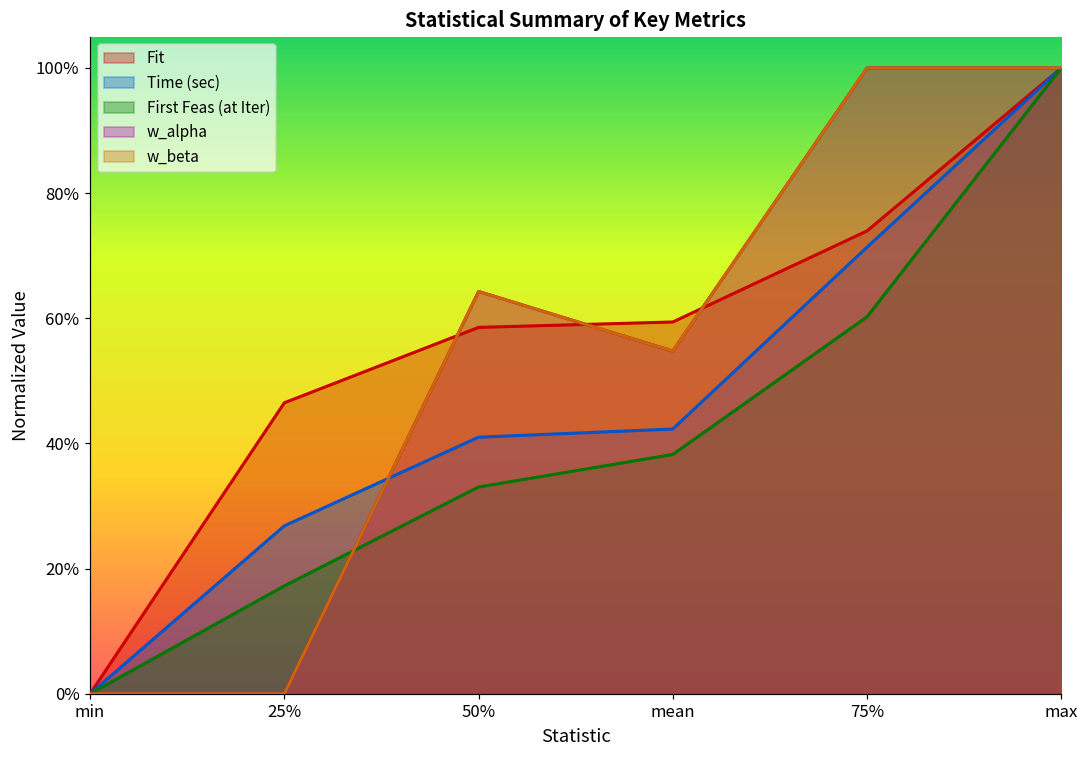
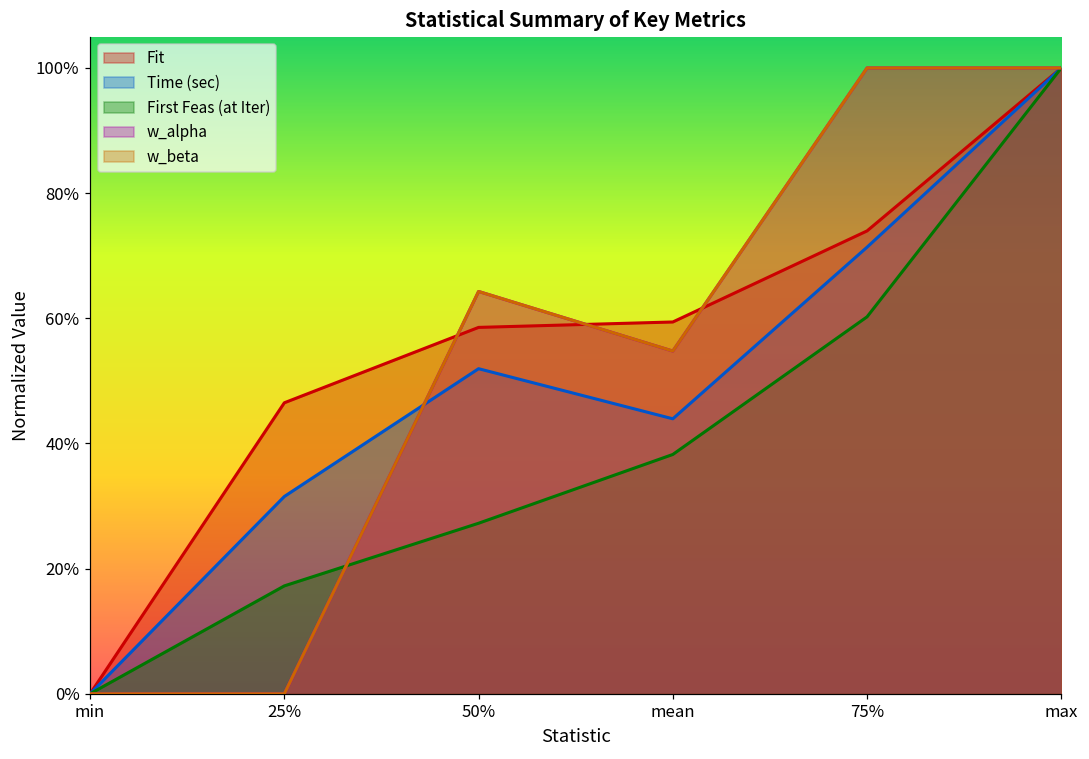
  {
    "Time (sec)": {
-     "25%": "27%",
-     "50%": "41%",
-     "mean": "42%",
+     "25%": "32%",
+     "50%": "52%",
+     "mean": "44%",
      "75%": "71%"
    },
    "First Feas (at Iter)": {
      "25%": "17%",
-     "50%": "33%",
+     "50%": "27%",
      "mean": "38%",
      "75%": "60%"
    }
  }
